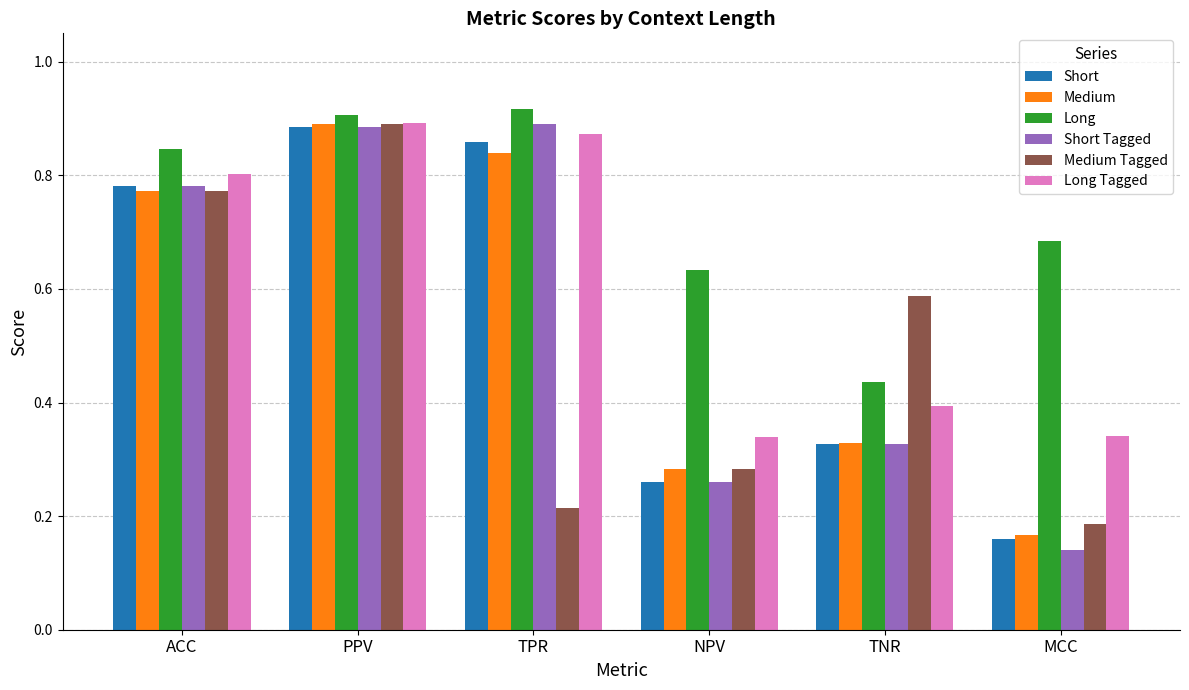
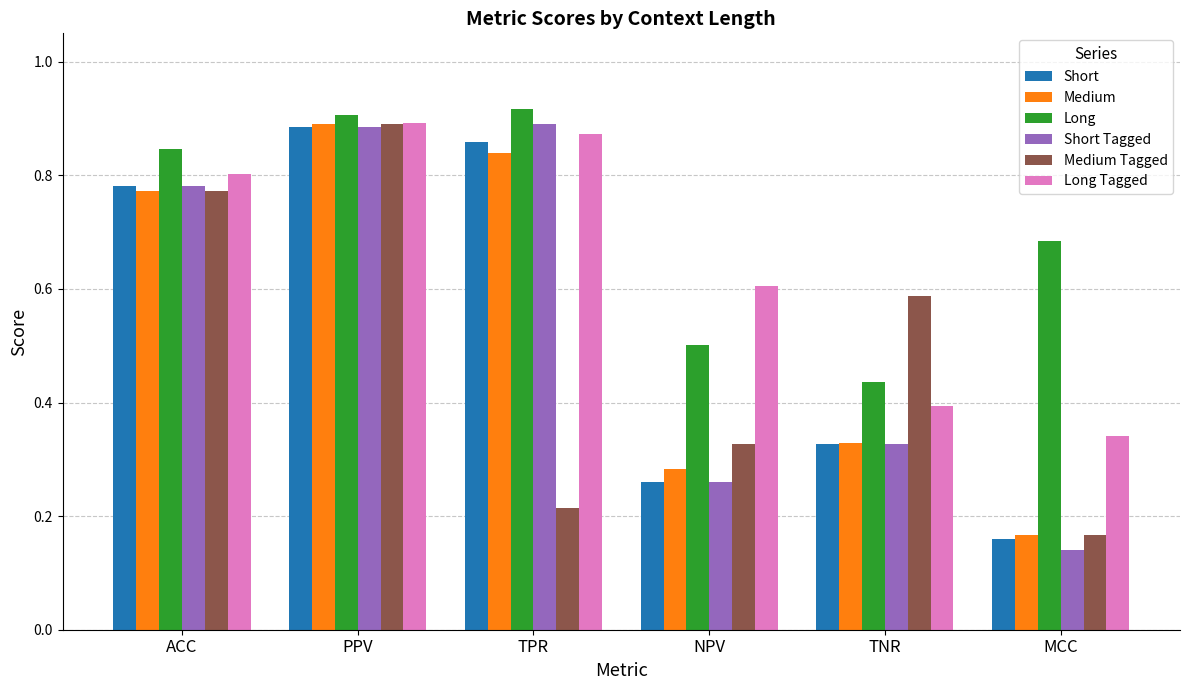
  {
    "Short": {
      "ACC": 0.78,
      "PPV": 0.89,
      "TPR": 0.86,
      "NPV": 0.26,
      "TNR": 0.33,
      "MCC": 0.16
    },
    "Medium": {
      "ACC": 0.77,
      "PPV": 0.89,
      "TPR": 0.84,
      "NPV": 0.28,
      "TNR": 0.33,
      "MCC": 0.17
    },
    "Long": {
      "ACC": 0.85,
      "PPV": 0.91,
      "TPR": 0.92,
-     "NPV": 0.63,
+     "NPV": 0.50,
      "TNR": 0.44,
      "MCC": 0.68
    },
    "Short Tagged": {
      "ACC": 0.78,
      "PPV": 0.89,
      "TPR": 0.89,
      "NPV": 0.26,
      "TNR": 0.33,
      "MCC": 0.14
    },
    "Medium Tagged": {
      "ACC": 0.77,
      "PPV": 0.89,
      "TPR": 0.21,
-     "NPV": 0.28,
+     "NPV": 0.33,
      "TNR": 0.59,
-     "MCC": 0.19
+     "MCC": 0.17
    },
    "Long Tagged": {
      "ACC": 0.80,
      "PPV": 0.89,
      "TPR": 0.87,
-     "NPV": 0.34,
+     "NPV": 0.60,
      "TNR": 0.39,
      "MCC": 0.34
    }
  }
